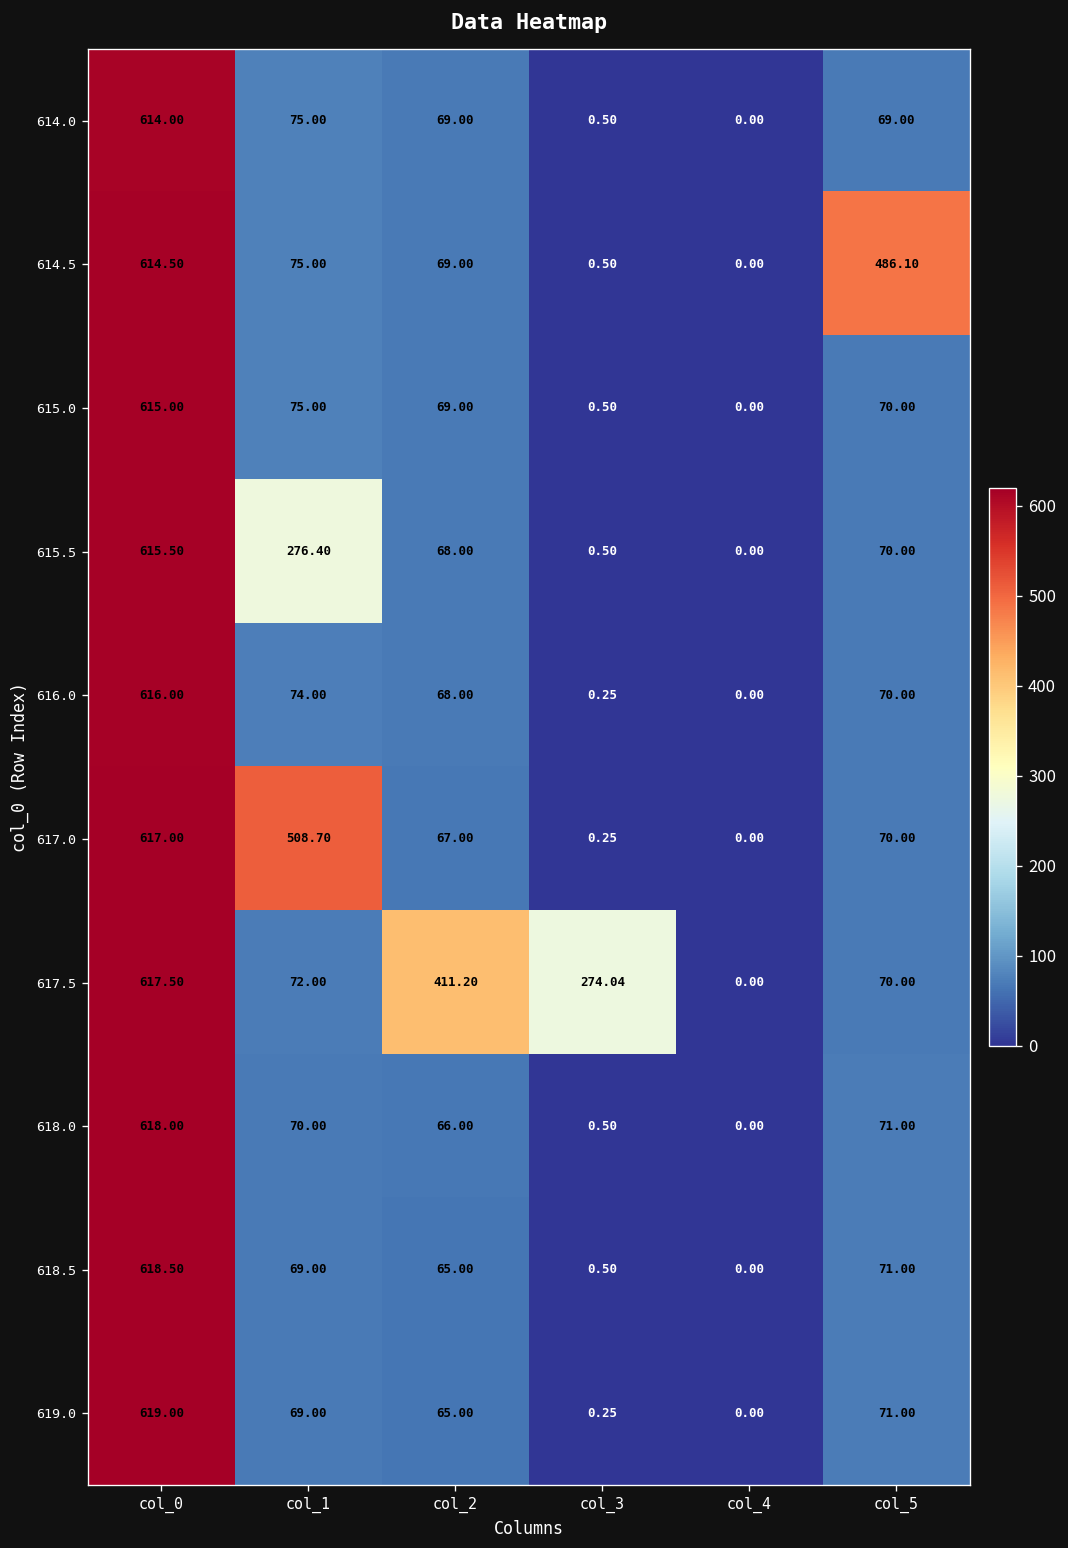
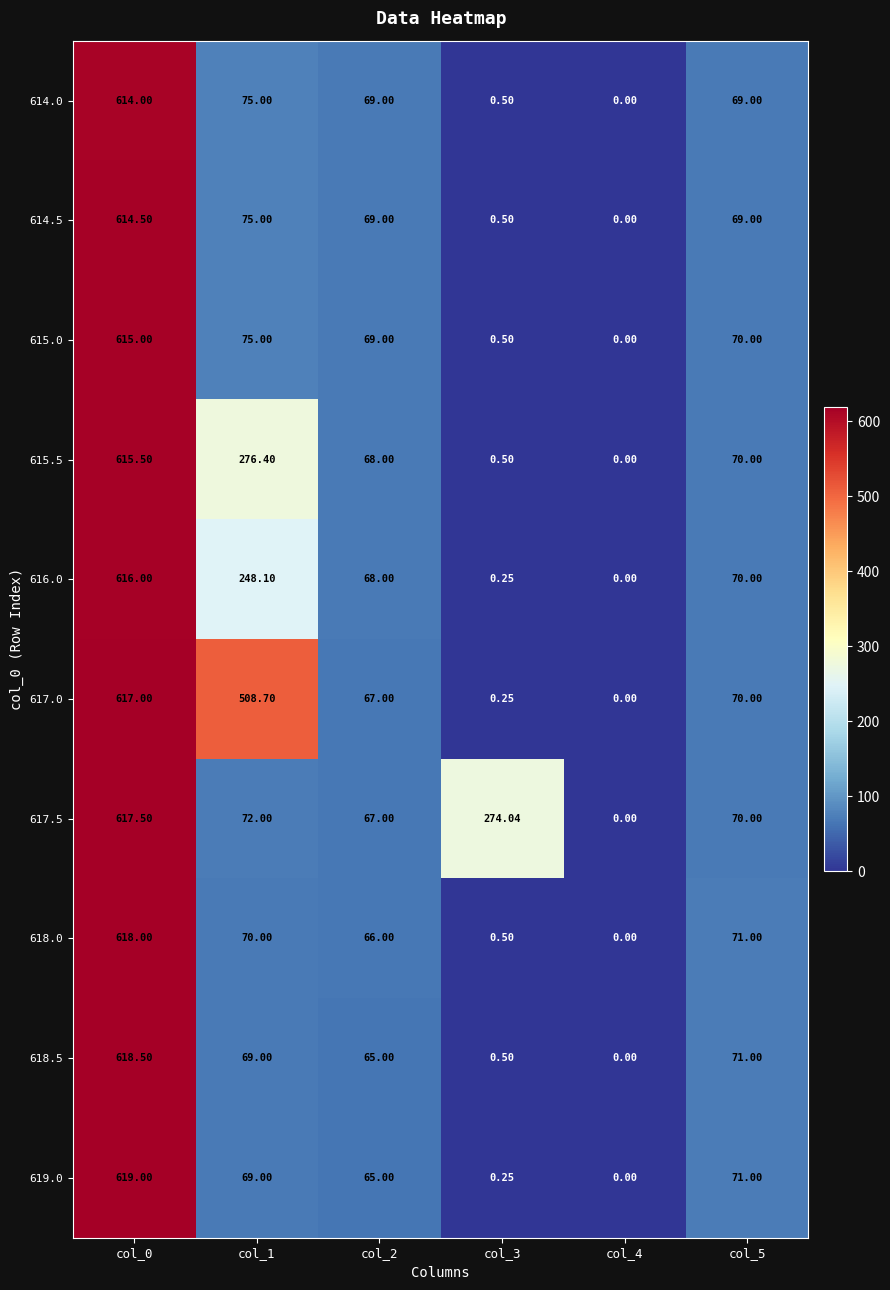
  {
    "614.0": {
      "col_0": 614.00,
      "col_1": 75.00,
      "col_2": 69.00,
      "col_3": 0.50,
      "col_4": 0.00,
      "col_5": 69.00
    },
    "614.5": {
      "col_0": 614.50,
      "col_1": 75.00,
      "col_2": 69.00,
      "col_3": 0.50,
      "col_4": 0.00,
-     "col_5": 486.10
+     "col_5": 69.00
    },
    "615.0": {
      "col_0": 615.00,
      "col_1": 75.00,
      "col_2": 69.00,
      "col_3": 0.50,
      "col_4": 0.00,
      "col_5": 70.00
    },
    "615.5": {
      "col_0": 615.50,
      "col_1": 276.40,
      "col_2": 68.00,
      "col_3": 0.50,
      "col_4": 0.00,
      "col_5": 70.00
    },
    "616.0": {
      "col_0": 616.00,
-     "col_1": 74.00,
+     "col_1": 248.10,
      "col_2": 68.00,
      "col_3": 0.25,
      "col_4": 0.00,
      "col_5": 70.00
    },
    "617.0": {
      "col_0": 617.00,
      "col_1": 508.70,
      "col_2": 67.00,
      "col_3": 0.25,
      "col_4": 0.00,
      "col_5": 70.00
    },
    "617.5": {
      "col_0": 617.50,
      "col_1": 72.00,
-     "col_2": 411.20,
+     "col_2": 67.00,
      "col_3": 274.04,
      "col_4": 0.00,
      "col_5": 70.00
    },
    "618.0": {
      "col_0": 618.00,
      "col_1": 70.00,
      "col_2": 66.00,
      "col_3": 0.50,
      "col_4": 0.00,
      "col_5": 71.00
    },
    "618.5": {
      "col_0": 618.50,
      "col_1": 69.00,
      "col_2": 65.00,
      "col_3": 0.50,
      "col_4": 0.00,
      "col_5": 71.00
    },
    "619.0": {
      "col_0": 619.00,
      "col_1": 69.00,
      "col_2": 65.00,
      "col_3": 0.25,
      "col_4": 0.00,
      "col_5": 71.00
    }
  }
